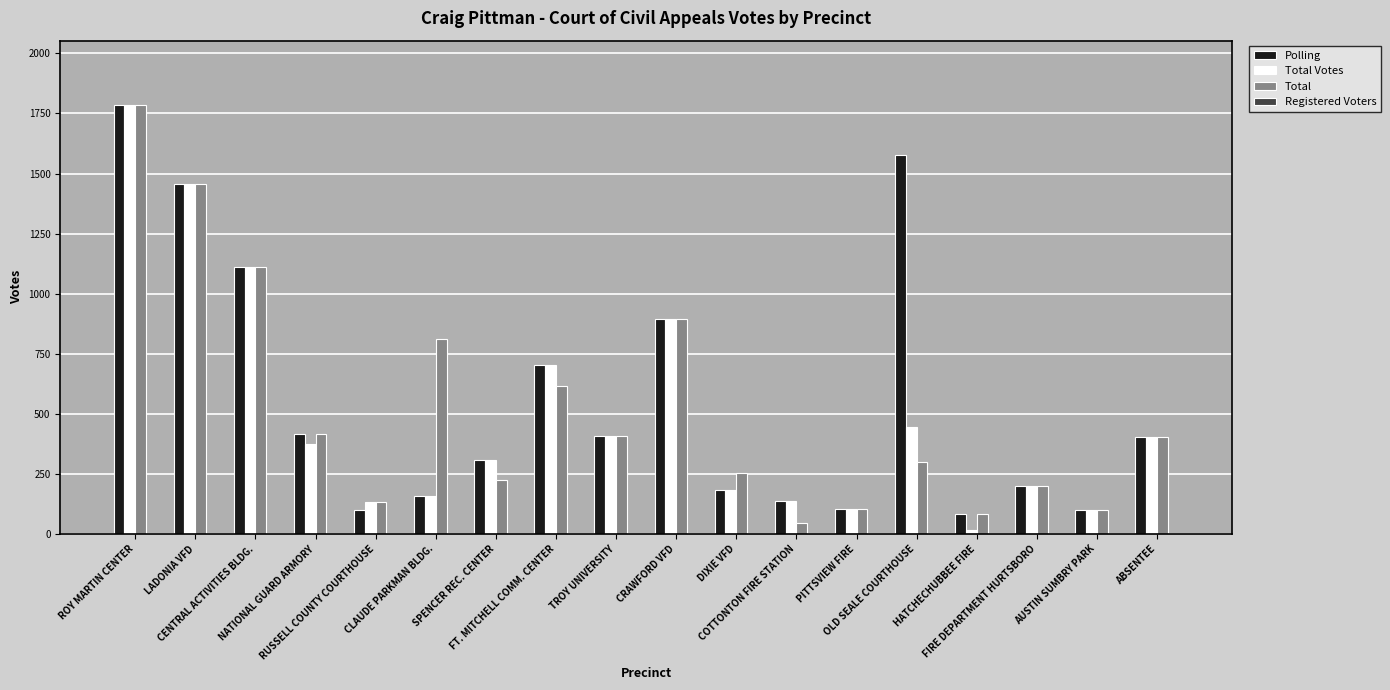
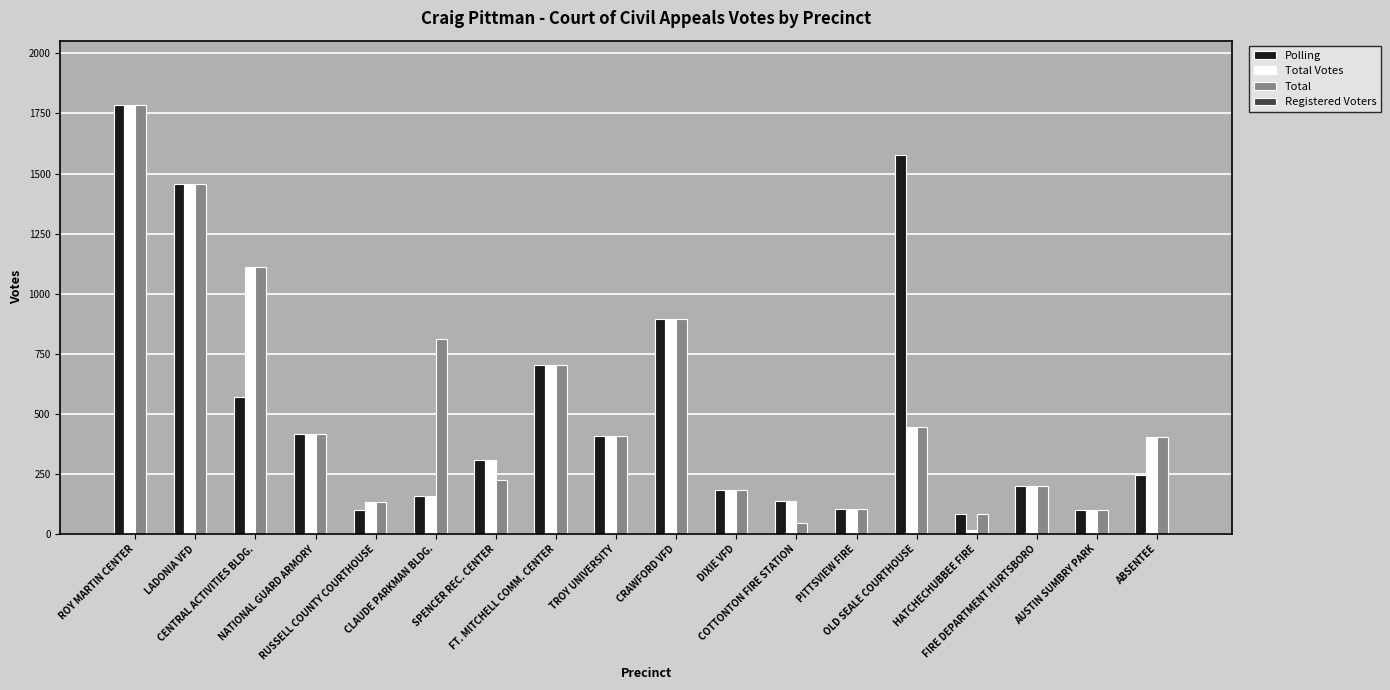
  {
    "Polling": {
      "ROY MARTIN CENTER": 1790,
      "LADONIA VFD": 1460,
-     "CENTRAL ACTIVITIES BLDG.": 1110,
+     "CENTRAL ACTIVITIES BLDG.": 570,
      "NATIONAL GUARD ARMORY": 420,
      "RUSSELL COUNTY COURTHOUSE": 100,
      "CLAUDE PARKMAN BLDG.": 160,
      "SPENCER REC. CENTER": 310,
      "FT. MITCHELL COMM. CENTER": 700,
      "TROY UNIVERSITY": 410,
      "CRAWFORD VFD": 890,
      "DIXIE VFD": 180,
      "COTTONTON FIRE STATION": 140,
      "PITTSVIEW FIRE": 100,
      "OLD SEALE COURTHOUSE": 1580,
      "HATCHECHUBBEE FIRE": 80,
      "FIRE DEPARTMENT HURTSBORO": 200,
      "AUSTIN SUMBRY PARK": 100,
-     "ABSENTEE": 400
+     "ABSENTEE": 250
    },
    "Total Votes": {
      "ROY MARTIN CENTER": 1790,
      "LADONIA VFD": 1460,
      "CENTRAL ACTIVITIES BLDG.": 1110,
-     "NATIONAL GUARD ARMORY": 370,
+     "NATIONAL GUARD ARMORY": 420,
      "RUSSELL COUNTY COURTHOUSE": 140,
      "CLAUDE PARKMAN BLDG.": 160,
      "SPENCER REC. CENTER": 310,
      "FT. MITCHELL COMM. CENTER": 700,
      "TROY UNIVERSITY": 410,
      "CRAWFORD VFD": 890,
      "DIXIE VFD": 180,
      "COTTONTON FIRE STATION": 140,
      "PITTSVIEW FIRE": 100,
      "OLD SEALE COURTHOUSE": 450,
      "HATCHECHUBBEE FIRE": 20,
      "FIRE DEPARTMENT HURTSBORO": 200,
      "AUSTIN SUMBRY PARK": 100,
      "ABSENTEE": 400
    },
    "Total": {
      "ROY MARTIN CENTER": 1790,
      "LADONIA VFD": 1460,
      "CENTRAL ACTIVITIES BLDG.": 1110,
      "NATIONAL GUARD ARMORY": 420,
      "RUSSELL COUNTY COURTHOUSE": 140,
      "CLAUDE PARKMAN BLDG.": 810,
      "SPENCER REC. CENTER": 220,
-     "FT. MITCHELL COMM. CENTER": 620,
+     "FT. MITCHELL COMM. CENTER": 700,
      "TROY UNIVERSITY": 410,
      "CRAWFORD VFD": 890,
-     "DIXIE VFD": 250,
+     "DIXIE VFD": 180,
      "COTTONTON FIRE STATION": 50,
      "PITTSVIEW FIRE": 100,
-     "OLD SEALE COURTHOUSE": 300,
+     "OLD SEALE COURTHOUSE": 450,
      "HATCHECHUBBEE FIRE": 80,
      "FIRE DEPARTMENT HURTSBORO": 200,
      "AUSTIN SUMBRY PARK": 100,
      "ABSENTEE": 400
    },
    "Registered Voters": {
      "ROY MARTIN CENTER": 0,
      "LADONIA VFD": 0,
      "CENTRAL ACTIVITIES BLDG.": 0,
      "NATIONAL GUARD ARMORY": 0,
      "RUSSELL COUNTY COURTHOUSE": 0,
      "CLAUDE PARKMAN BLDG.": 0,
      "SPENCER REC. CENTER": 0,
      "FT. MITCHELL COMM. CENTER": 0,
      "TROY UNIVERSITY": 0,
      "CRAWFORD VFD": 0,
      "DIXIE VFD": 0,
      "COTTONTON FIRE STATION": 0,
      "PITTSVIEW FIRE": 0,
      "OLD SEALE COURTHOUSE": 0,
      "HATCHECHUBBEE FIRE": 0,
      "FIRE DEPARTMENT HURTSBORO": 0,
      "AUSTIN SUMBRY PARK": 0,
      "ABSENTEE": 0
    }
  }
